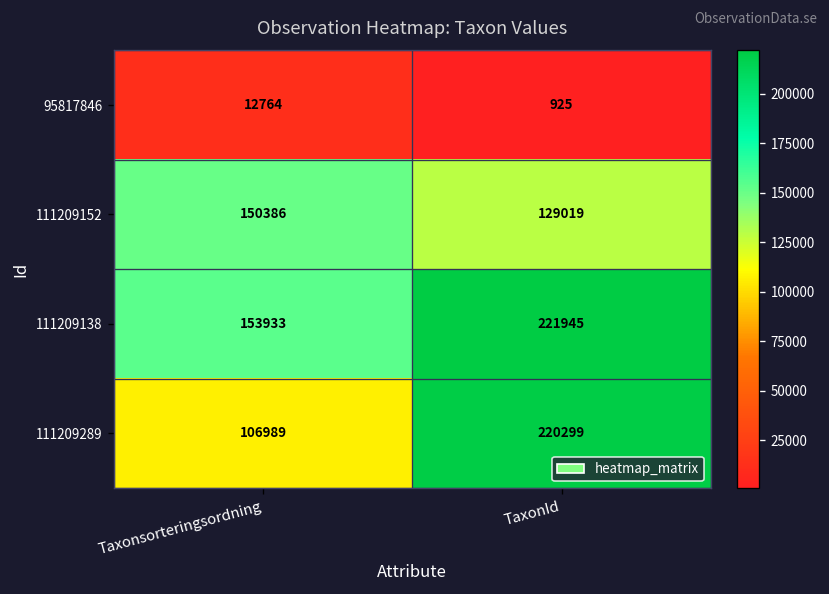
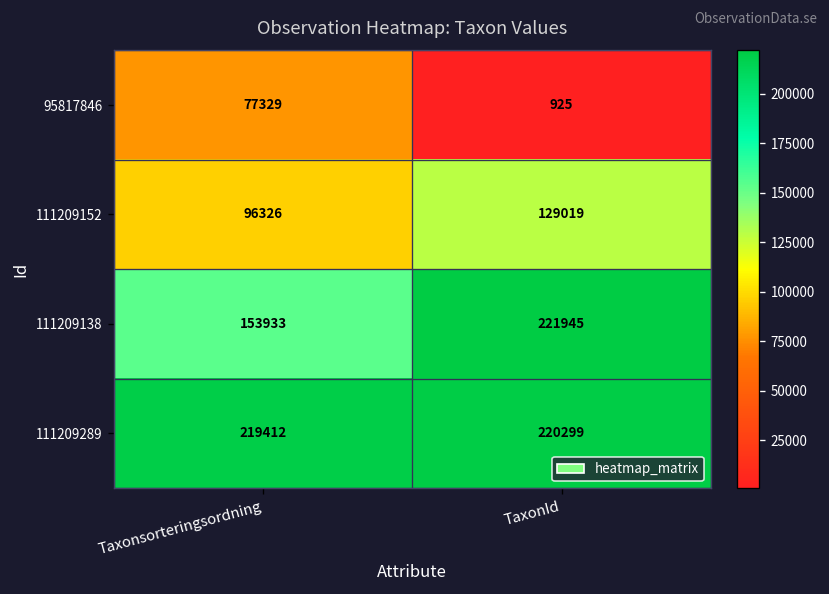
  {
    "95817846": {
-     "Taxonsorteringsordning": 12764,
+     "Taxonsorteringsordning": 77329,
      "TaxonId": 925
    },
    "111209152": {
-     "Taxonsorteringsordning": 150386,
+     "Taxonsorteringsordning": 96326,
      "TaxonId": 129019
    },
    "111209138": {
      "Taxonsorteringsordning": 153933,
      "TaxonId": 221945
    },
    "111209289": {
-     "Taxonsorteringsordning": 106989,
+     "Taxonsorteringsordning": 219412,
      "TaxonId": 220299
    }
  }
